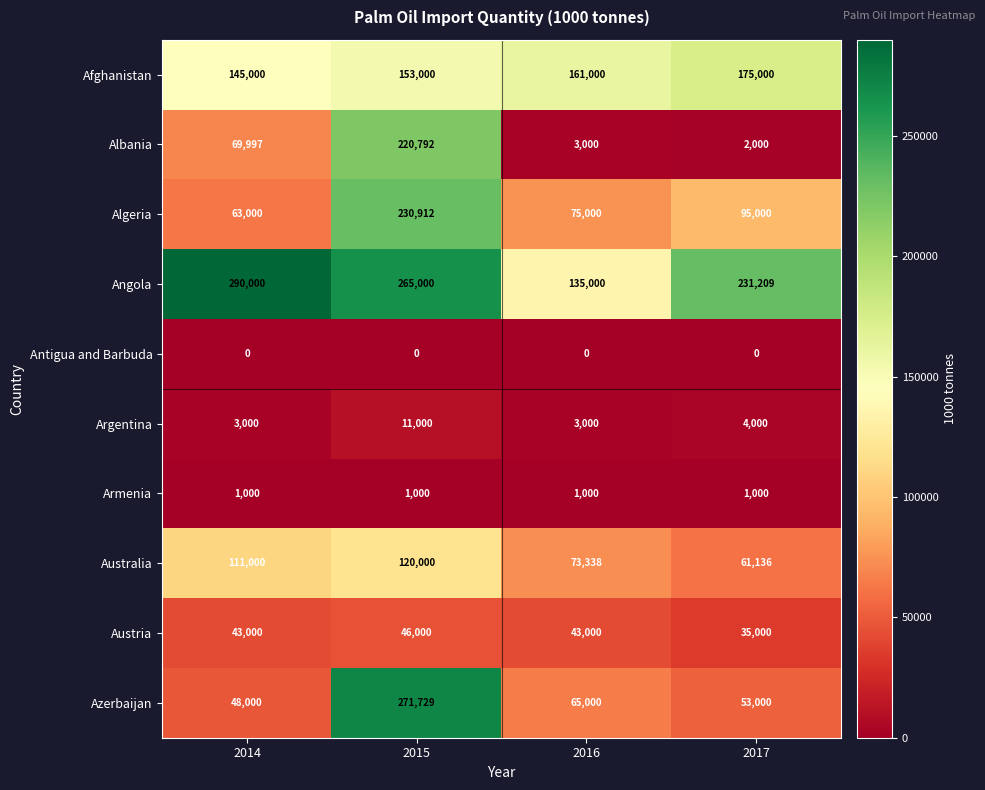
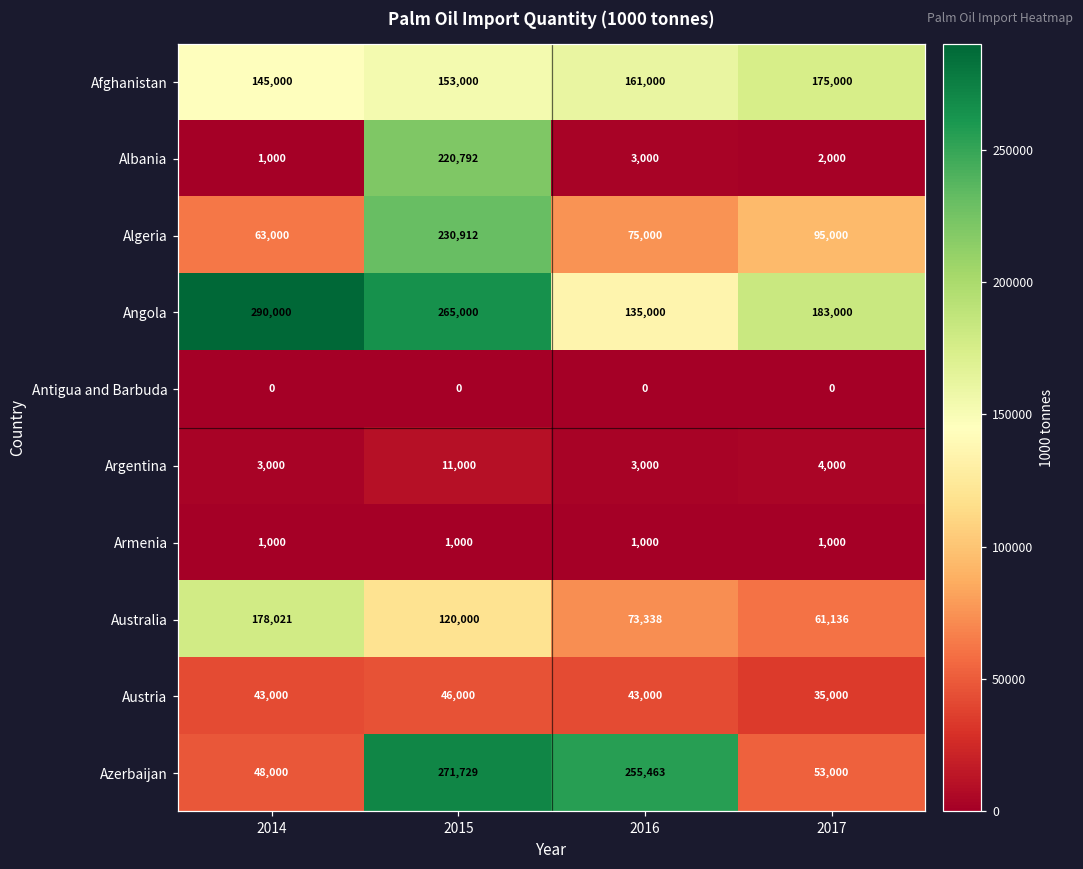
  {
    "Afghanistan": {
      "2014": "145,000",
      "2015": "153,000",
      "2016": "161,000",
      "2017": "175,000"
    },
    "Albania": {
-     "2014": "69,997",
+     "2014": "1,000",
      "2015": "220,792",
      "2016": "3,000",
      "2017": "2,000"
    },
    "Algeria": {
      "2014": "63,000",
      "2015": "230,912",
      "2016": "75,000",
      "2017": "95,000"
    },
    "Angola": {
      "2014": "290,000",
      "2015": "265,000",
      "2016": "135,000",
-     "2017": "231,209"
+     "2017": "183,000"
    },
    "Antigua and Barbuda": {
      "2014": "0",
      "2015": "0",
      "2016": "0",
      "2017": "0"
    },
    "Argentina": {
      "2014": "3,000",
      "2015": "11,000",
      "2016": "3,000",
      "2017": "4,000"
    },
    "Armenia": {
      "2014": "1,000",
      "2015": "1,000",
      "2016": "1,000",
      "2017": "1,000"
    },
    "Australia": {
-     "2014": "111,000",
+     "2014": "178,021",
      "2015": "120,000",
      "2016": "73,338",
      "2017": "61,136"
    },
    "Austria": {
      "2014": "43,000",
      "2015": "46,000",
      "2016": "43,000",
      "2017": "35,000"
    },
    "Azerbaijan": {
      "2014": "48,000",
      "2015": "271,729",
-     "2016": "65,000",
+     "2016": "255,463",
      "2017": "53,000"
    }
  }
